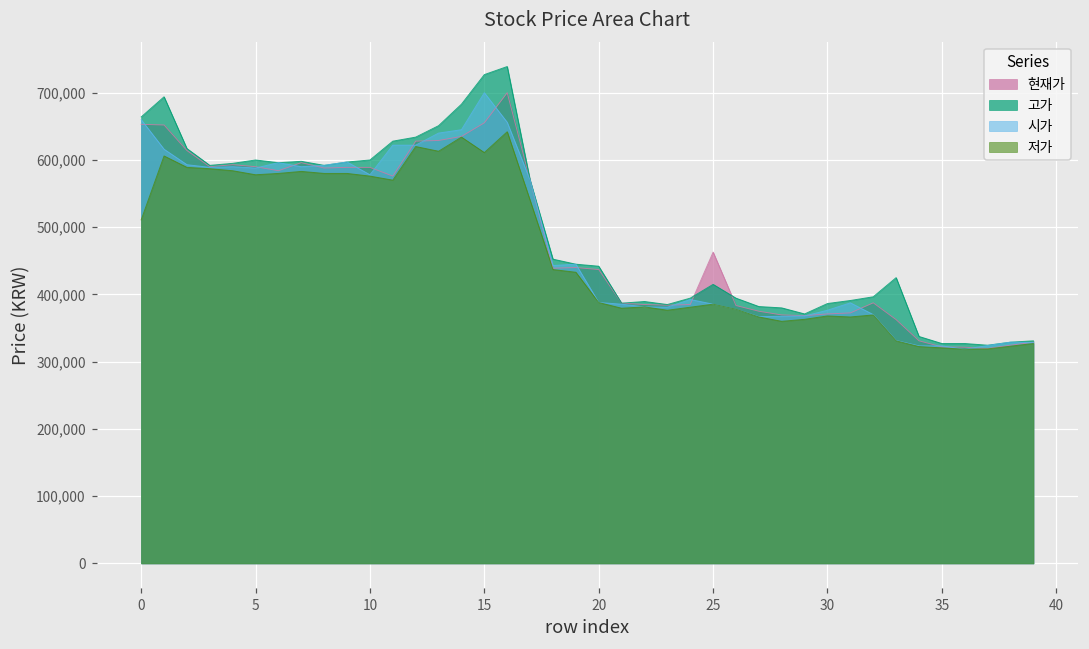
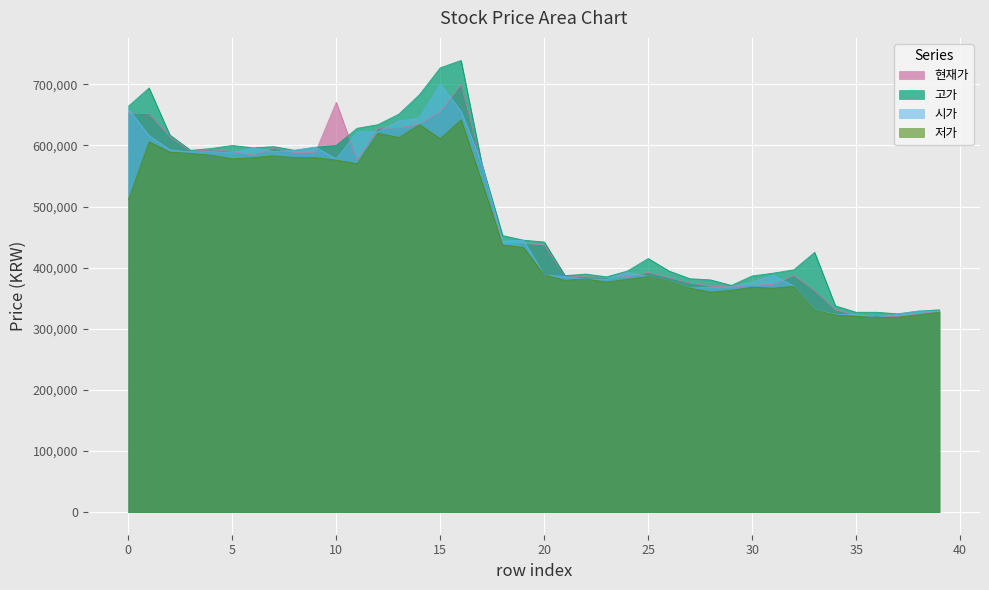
  {
    "현재가": {
      "0": "650,000",
-     "10": "590,000",
+     "10": "670,000",
      "15": "660,000",
      "20": "440,000",
-     "25": "460,000"
+     "25": "390,000"
    },
    "고가": {
      "5": "600,000",
      "10": "600,000",
      "15": "730,000",
      "20": "440,000",
      "25": "420,000",
      "30": "390,000"
    },
    "시가": {
      "15": "700,000",
      "30": "380,000"
    },
    "저가": {
      "0": "510,000",
      "5": "580,000",
      "15": "610,000"
    }
  }
